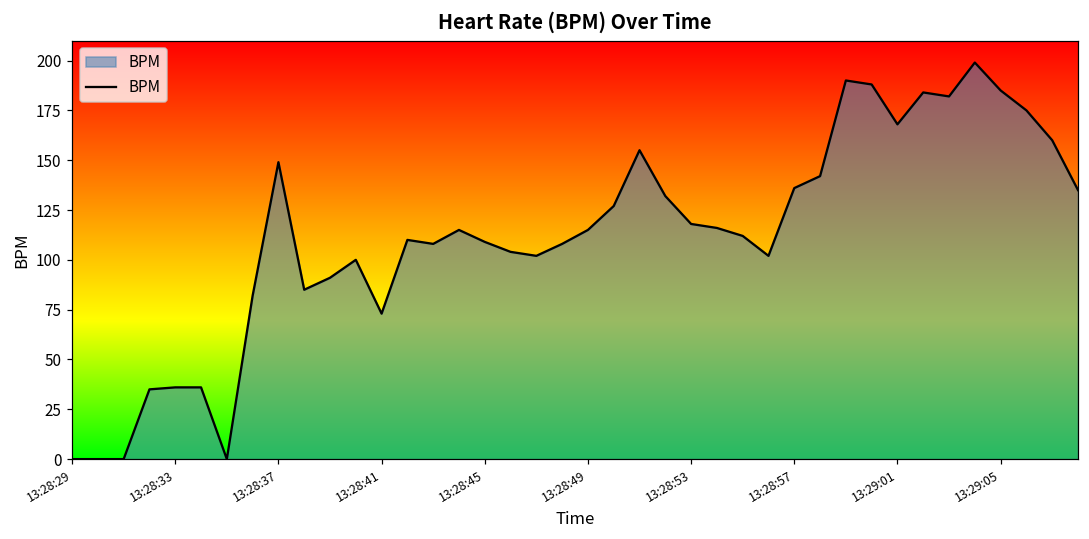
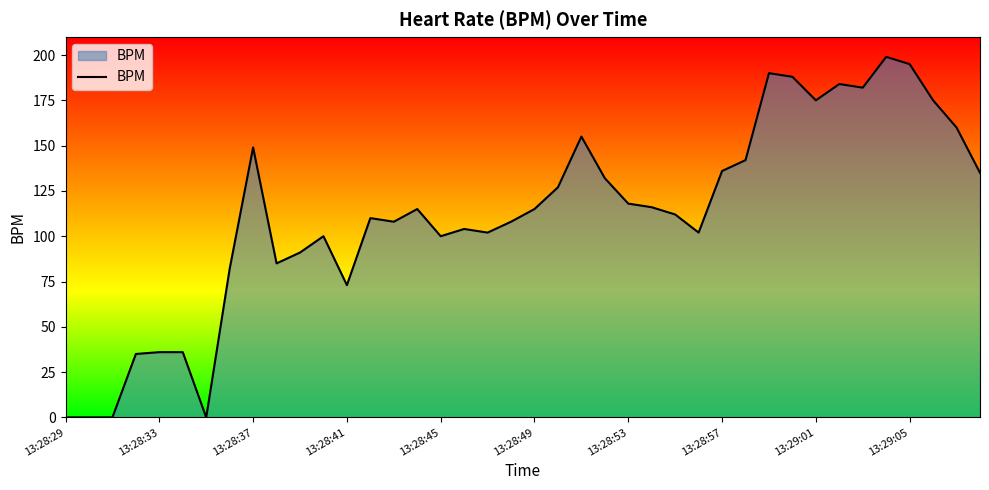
  {
    "13:28:29": 0,
    "13:28:33": 36,
    "13:28:37": 149,
    "13:28:41": 73,
-   "13:28:45": 109,
+   "13:28:45": 100,
    "13:28:49": 115,
    "13:28:53": 118,
    "13:28:57": 136,
-   "13:29:01": 168,
-   "13:29:05": 185
+   "13:29:01": 175,
+   "13:29:05": 195
  }
